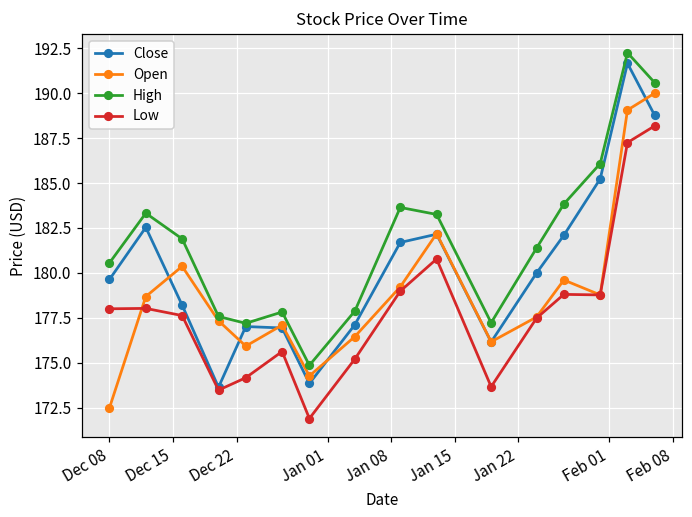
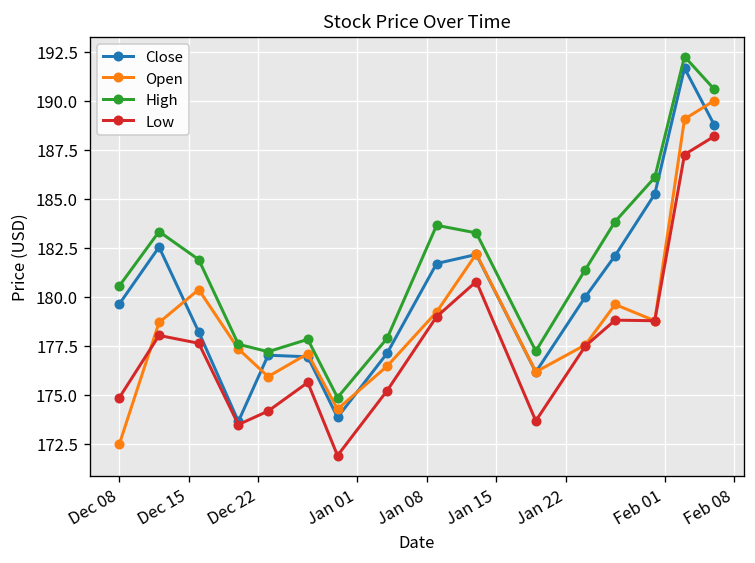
  {
    "Close": {
      "Dec 08": 179.6
    },
    "Open": {
      "Dec 08": 172.5
    },
    "High": {
      "Dec 08": 180.6
    },
    "Low": {
-     "Dec 08": 178.0
+     "Dec 08": 174.9
    }
  }
